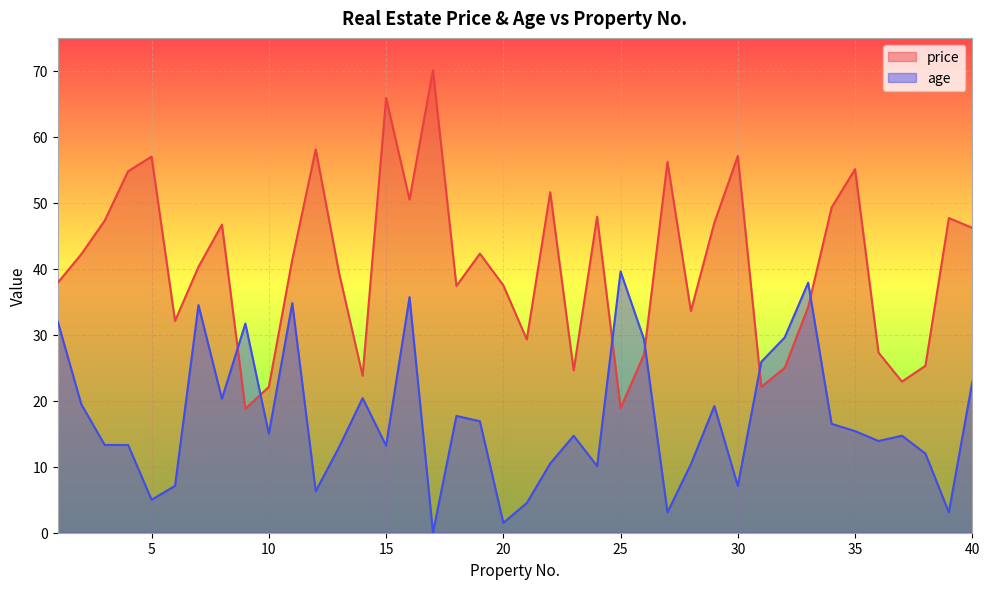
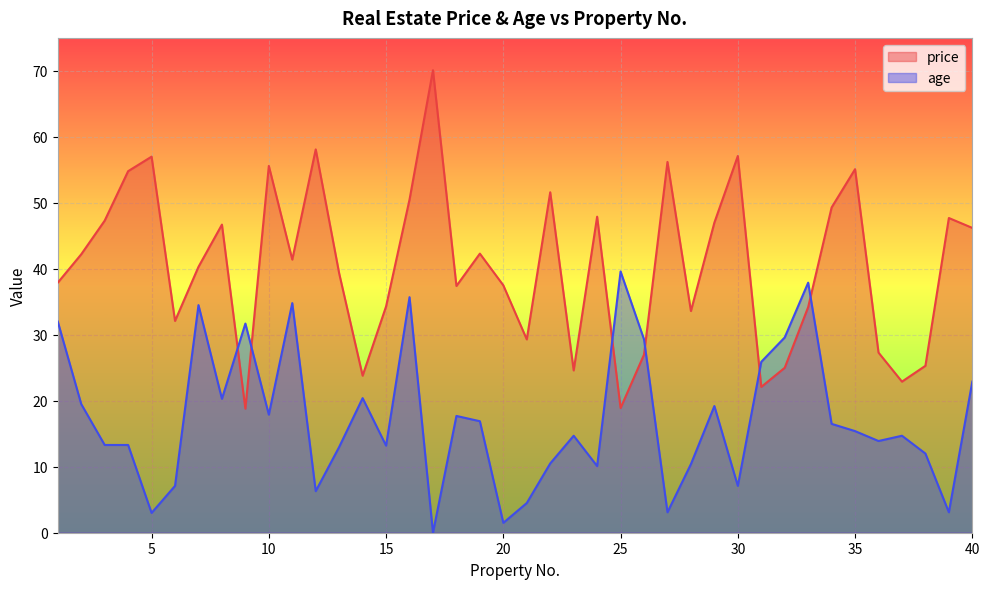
  {
    "price": {
      "5": 57,
-     "10": 22,
-     "15": 66,
+     "10": 56,
+     "15": 34,
      "20": 38,
      "25": 19,
      "30": 57,
      "35": 55,
      "40": 46
    },
    "age": {
-     "5": 5,
-     "10": 15,
+     "5": 3,
+     "10": 18,
      "15": 13,
      "20": 2,
      "25": 40,
      "30": 7,
      "35": 15,
      "40": 23
    }
  }
